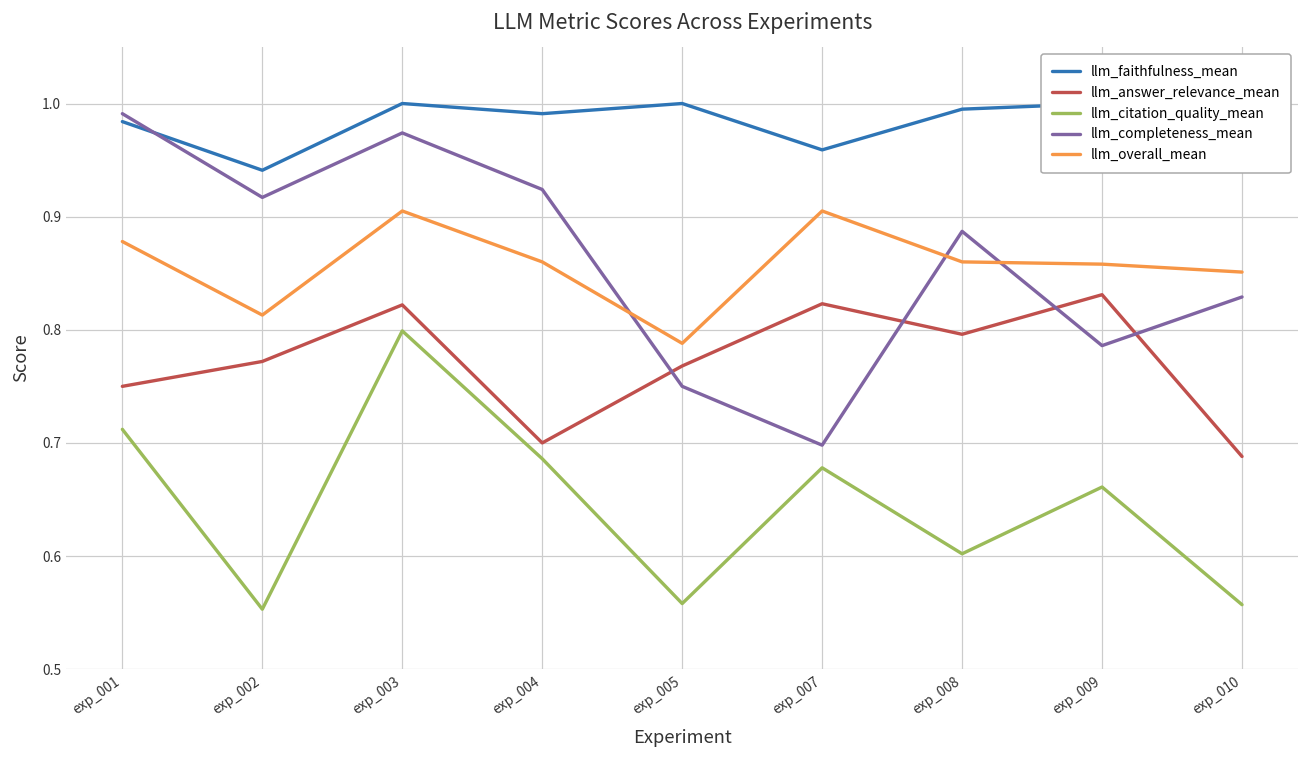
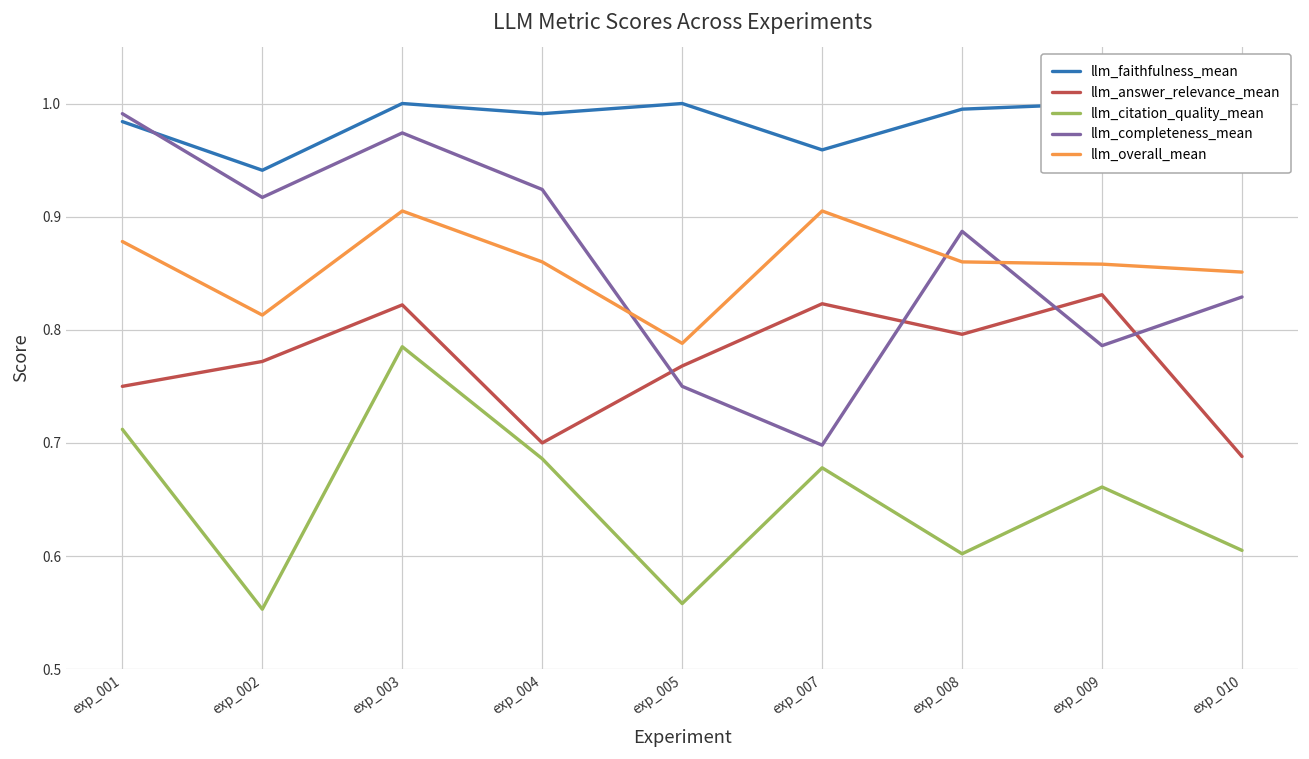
  {
    "llm_faithfulness_mean": {
      "exp_001": 0.984,
      "exp_002": 0.941,
      "exp_003": 1.000,
      "exp_004": 0.991,
      "exp_005": 1.000,
      "exp_007": 0.959,
      "exp_008": 0.995
    },
    "llm_answer_relevance_mean": {
      "exp_001": 0.750,
      "exp_002": 0.772,
      "exp_003": 0.822,
      "exp_004": 0.700,
      "exp_005": 0.768,
      "exp_007": 0.823,
      "exp_008": 0.796,
      "exp_009": 0.831,
      "exp_010": 0.688
    },
    "llm_citation_quality_mean": {
      "exp_001": 0.712,
      "exp_002": 0.553,
-     "exp_003": 0.799,
+     "exp_003": 0.785,
      "exp_004": 0.686,
      "exp_005": 0.558,
      "exp_007": 0.678,
      "exp_008": 0.602,
      "exp_009": 0.661,
-     "exp_010": 0.557
+     "exp_010": 0.605
    },
    "llm_completeness_mean": {
      "exp_001": 0.991,
      "exp_002": 0.917,
      "exp_003": 0.974,
      "exp_004": 0.924,
      "exp_005": 0.750,
      "exp_007": 0.698,
      "exp_008": 0.887,
      "exp_009": 0.786,
      "exp_010": 0.829
    },
    "llm_overall_mean": {
      "exp_001": 0.878,
      "exp_002": 0.813,
      "exp_003": 0.905,
      "exp_004": 0.860,
      "exp_005": 0.788,
      "exp_007": 0.905,
      "exp_008": 0.860,
      "exp_009": 0.858,
      "exp_010": 0.851
    }
  }
